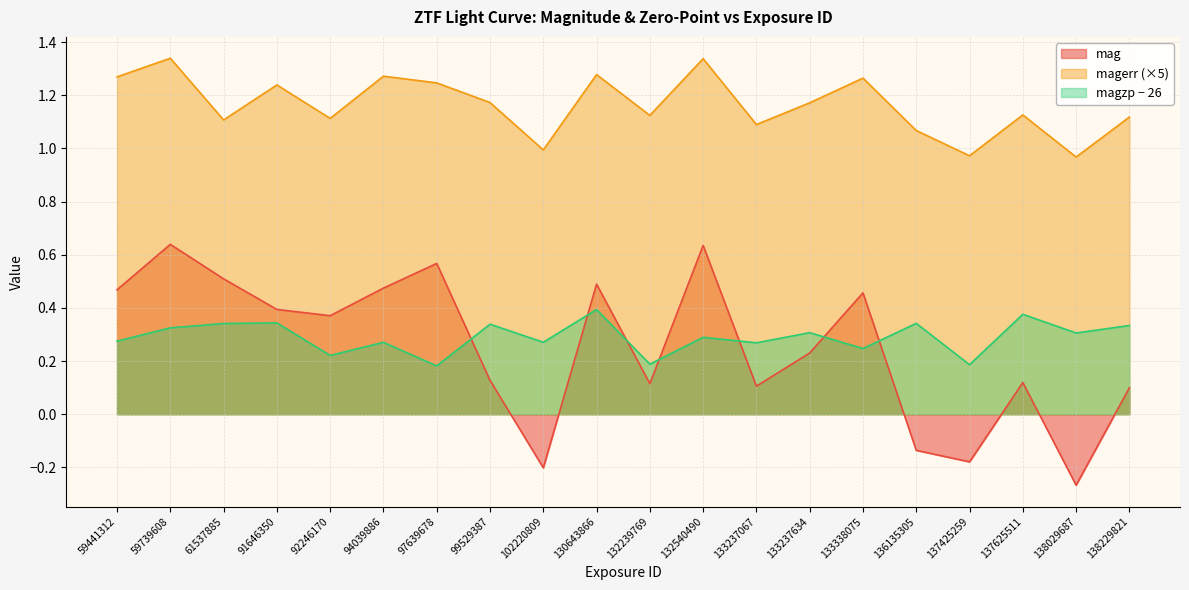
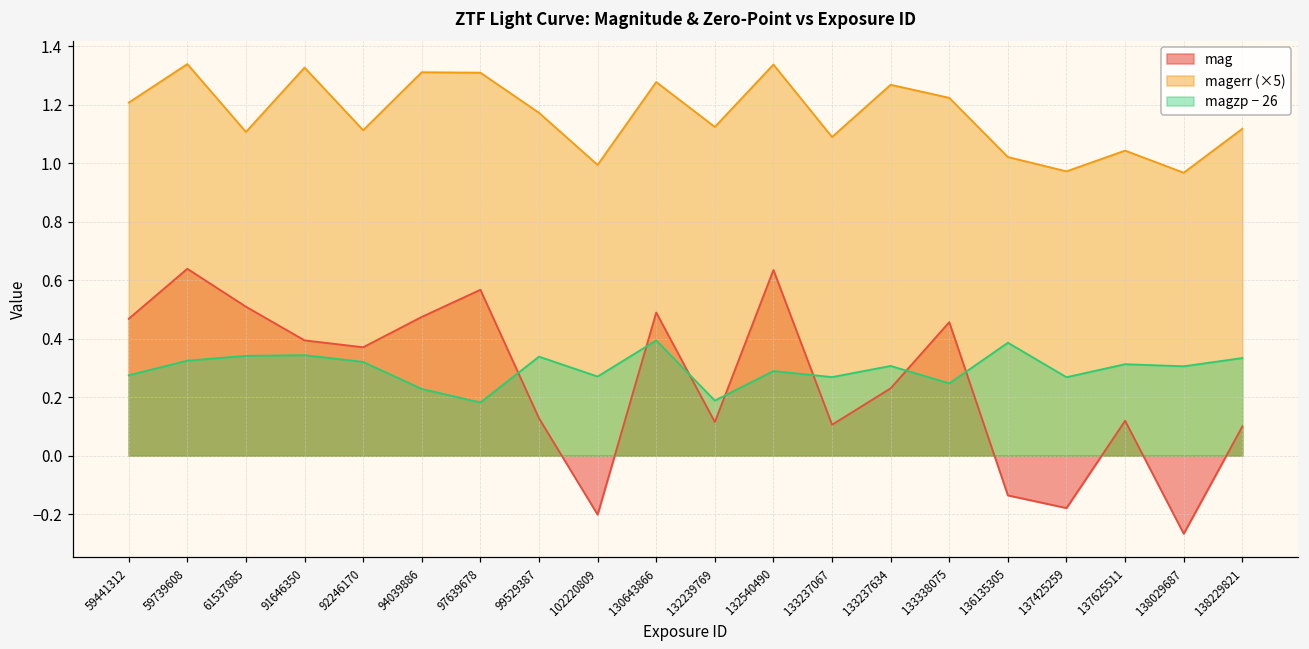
  {
    "magerr (×5)": {
-     "59441312": 1.27,
+     "59441312": 1.21,
      "59739608": 1.34,
      "61537885": 1.11,
-     "91646350": 1.24,
+     "91646350": 1.33,
      "92246170": 1.11,
-     "94039886": 1.27,
-     "97639678": 1.25,
+     "94039886": 1.31,
+     "97639678": 1.31,
      "99529387": 1.17,
      "102220809": 0.99,
      "130643866": 1.28,
      "132239769": 1.12,
      "132540490": 1.34,
      "133237067": 1.09,
-     "133237634": 1.17,
-     "133338075": 1.26,
-     "136135305": 1.07,
+     "133237634": 1.27,
+     "133338075": 1.22,
+     "136135305": 1.02,
      "137425259": 0.97,
-     "137625511": 1.13,
+     "137625511": 1.04,
      "138029687": 0.97,
      "138229821": 1.12
    },
    "magzp − 26": {
      "59441312": 0.27,
      "59739608": 0.32,
      "61537885": 0.34,
      "91646350": 0.34,
-     "92246170": 0.22,
-     "94039886": 0.27,
+     "92246170": 0.32,
+     "94039886": 0.23,
      "97639678": 0.18,
      "99529387": 0.34,
      "102220809": 0.27,
      "130643866": 0.39,
      "132239769": 0.19,
      "132540490": 0.29,
      "133237067": 0.27,
      "133237634": 0.31,
      "133338075": 0.25,
-     "136135305": 0.34,
-     "137425259": 0.19,
-     "137625511": 0.38,
+     "136135305": 0.39,
+     "137425259": 0.27,
+     "137625511": 0.31,
      "138029687": 0.31,
      "138229821": 0.33
    }
  }
